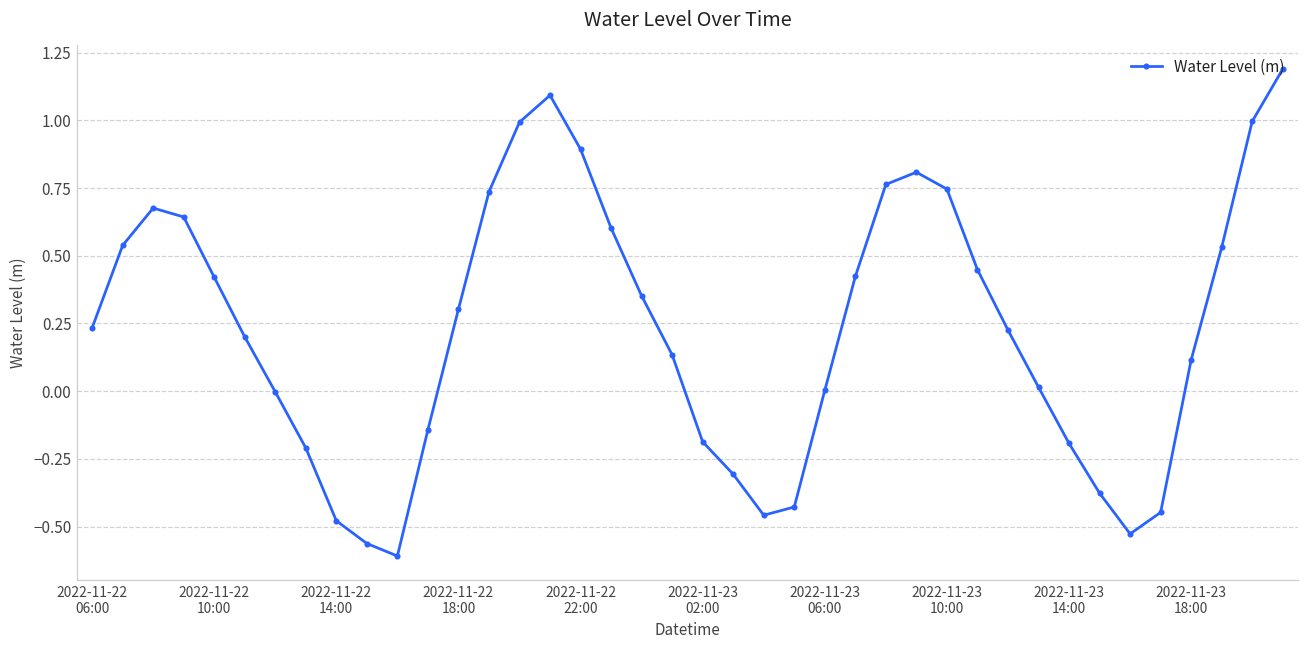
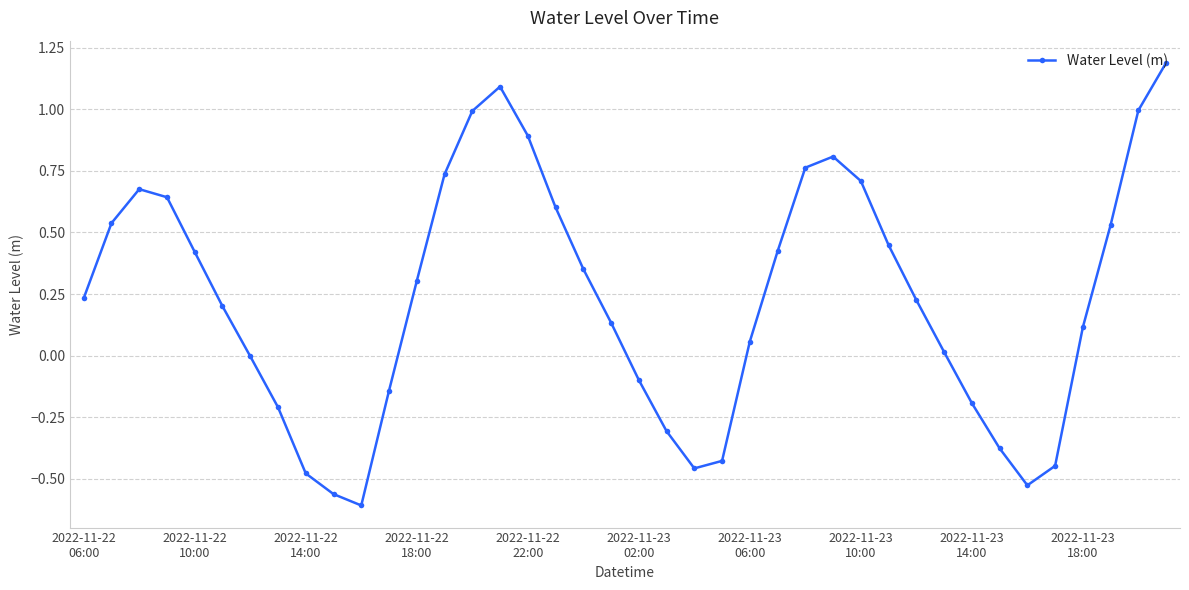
  {
    "2022-11-22 06:00": 0.23,
    "2022-11-22 10:00": 0.42,
    "2022-11-22 14:00": -0.48,
    "2022-11-22 18:00": 0.30,
    "2022-11-22 22:00": 0.89,
-   "2022-11-23 02:00": -0.19,
-   "2022-11-23 06:00": 0.00,
-   "2022-11-23 10:00": 0.75,
+   "2022-11-23 02:00": -0.10,
+   "2022-11-23 06:00": 0.06,
+   "2022-11-23 10:00": 0.71,
    "2022-11-23 14:00": -0.19,
    "2022-11-23 18:00": 0.12
  }
